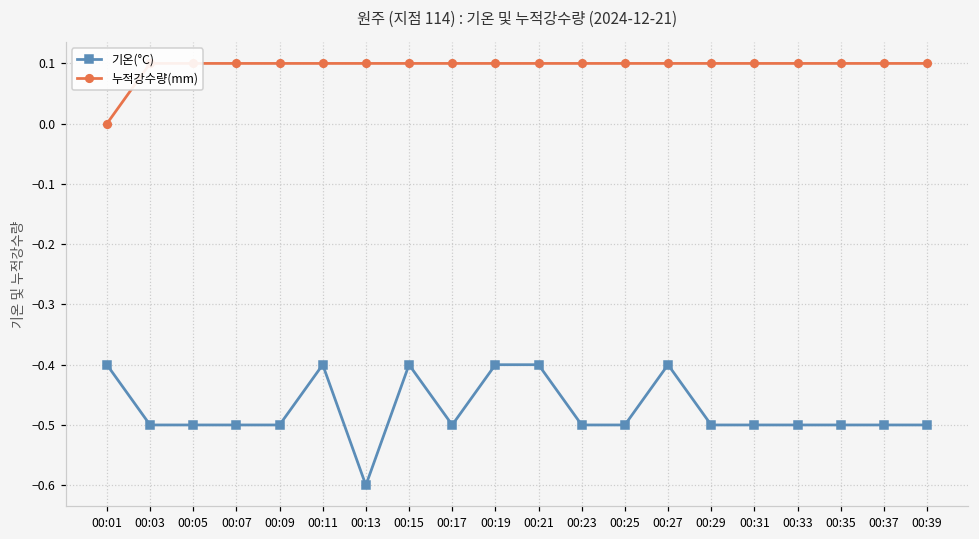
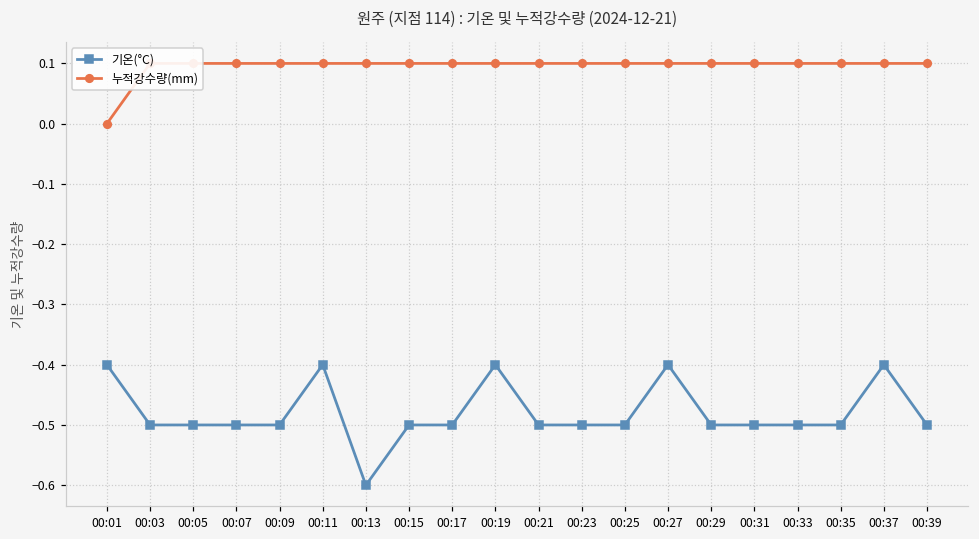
  {
    "기온(°C)": {
      "00:01": -0.4,
      "00:03": -0.5,
      "00:05": -0.5,
      "00:07": -0.5,
      "00:09": -0.5,
      "00:11": -0.4,
      "00:13": -0.6,
-     "00:15": -0.4,
+     "00:15": -0.5,
      "00:17": -0.5,
      "00:19": -0.4,
-     "00:21": -0.4,
+     "00:21": -0.5,
      "00:23": -0.5,
      "00:25": -0.5,
      "00:27": -0.4,
      "00:29": -0.5,
      "00:31": -0.5,
      "00:33": -0.5,
      "00:35": -0.5,
-     "00:37": -0.5,
+     "00:37": -0.4,
      "00:39": -0.5
    },
    "누적강수량(mm)": {
      "00:01": 0.0,
      "00:07": 0.1,
      "00:09": 0.1,
      "00:11": 0.1,
      "00:13": 0.1,
      "00:15": 0.1,
      "00:17": 0.1,
      "00:19": 0.1,
      "00:21": 0.1,
      "00:23": 0.1,
      "00:25": 0.1,
      "00:27": 0.1,
      "00:29": 0.1,
      "00:31": 0.1,
      "00:33": 0.1,
      "00:35": 0.1,
      "00:37": 0.1,
      "00:39": 0.1
    }
  }
